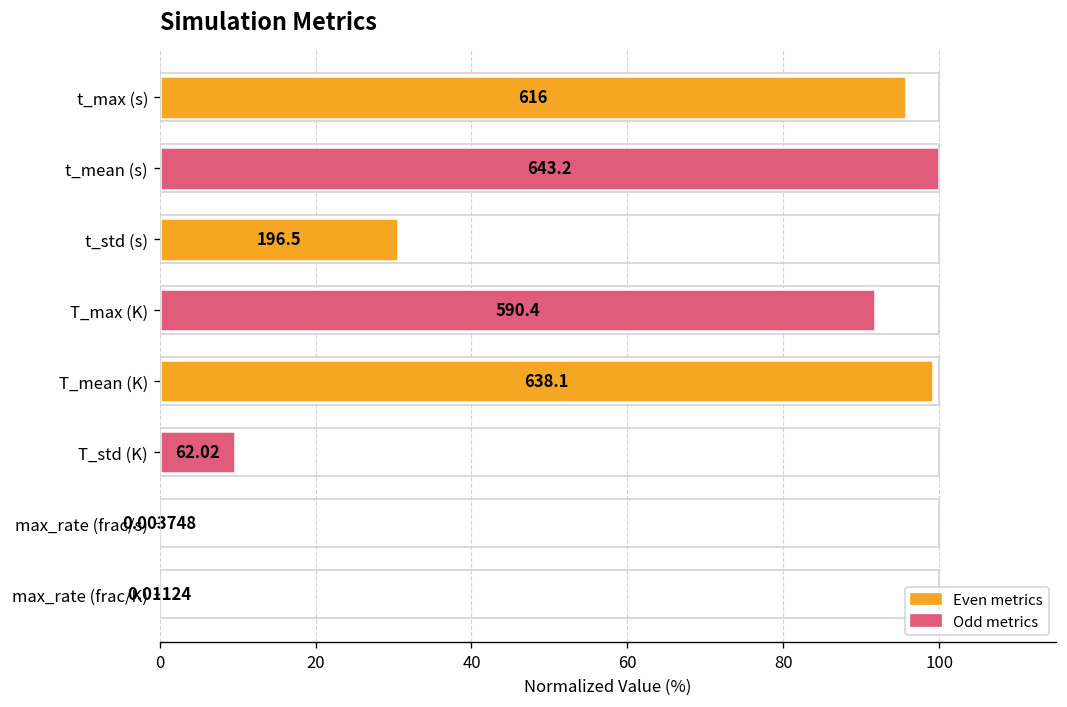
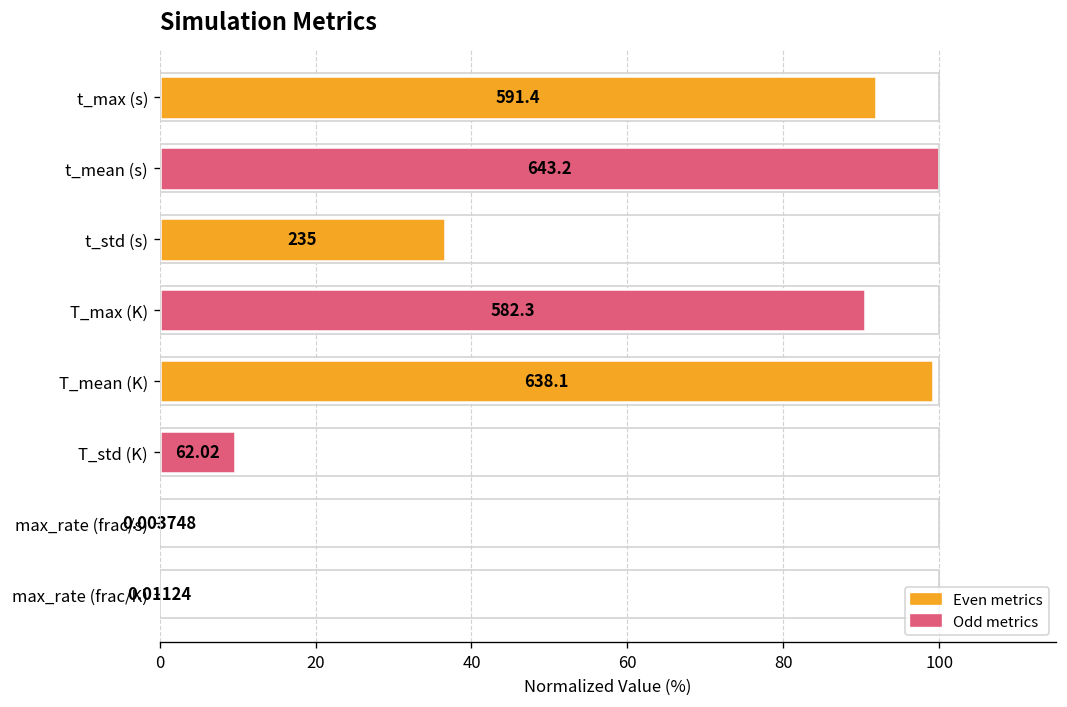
  {
-   "t_max (s)": 616,
-   "t_std (s)": 196.5,
-   "T_max (K)": 590.4
+   "t_max (s)": 591.4,
+   "t_std (s)": 235,
+   "T_max (K)": 582.3
  }
